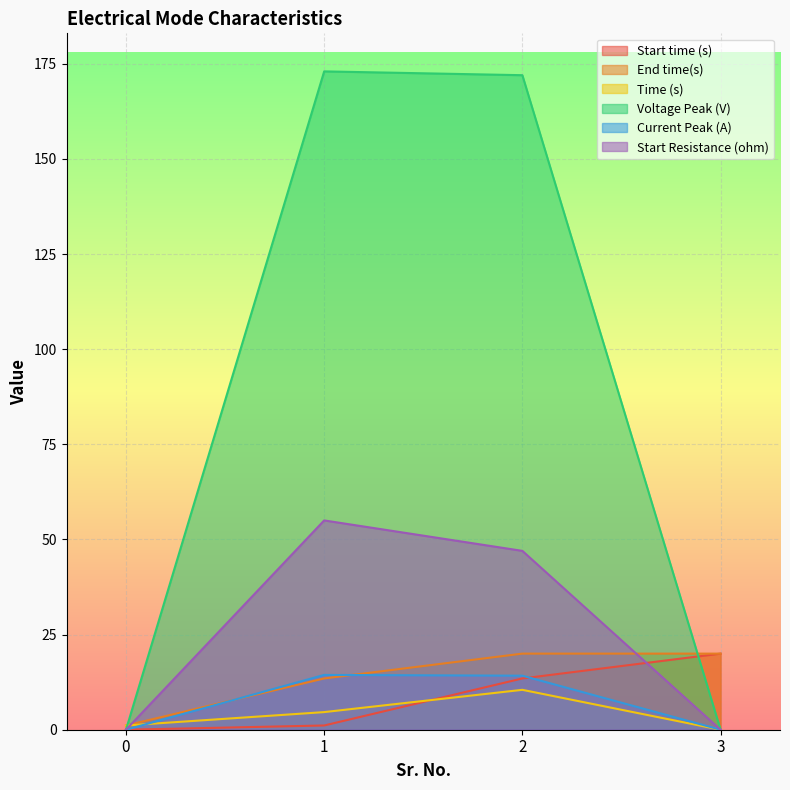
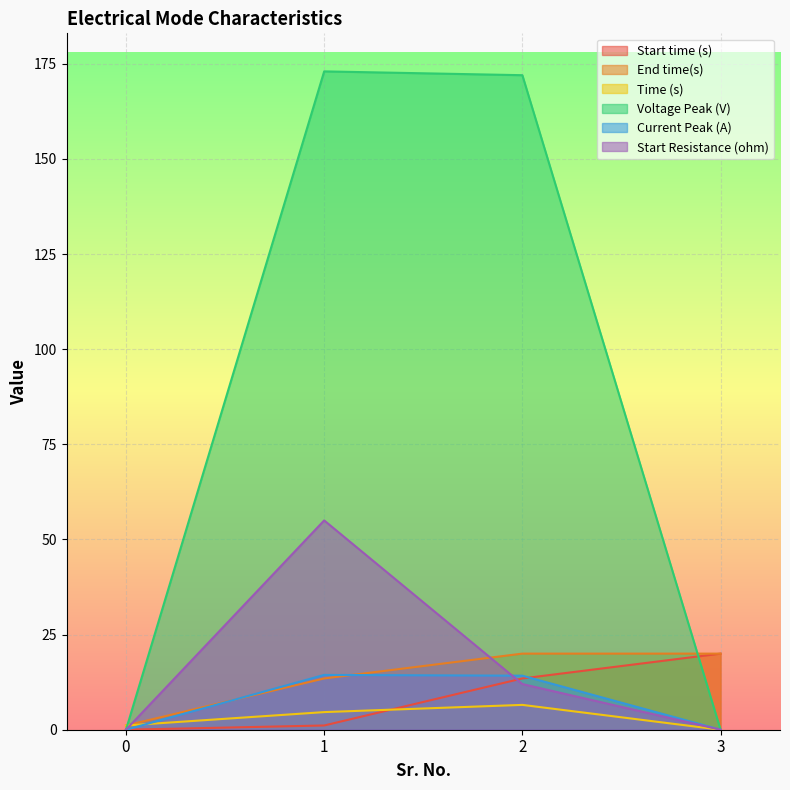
  {
    "Time (s)": {
      "1": 5,
-     "2": 10
+     "2": 7
    },
    "Voltage Peak (V)": {
      "1": 173,
      "2": 172
    },
    "Current Peak (A)": {
      "1": 14,
      "2": 14
    },
    "Start Resistance (ohm)": {
      "1": 55,
-     "2": 47
+     "2": 12
    }
  }
